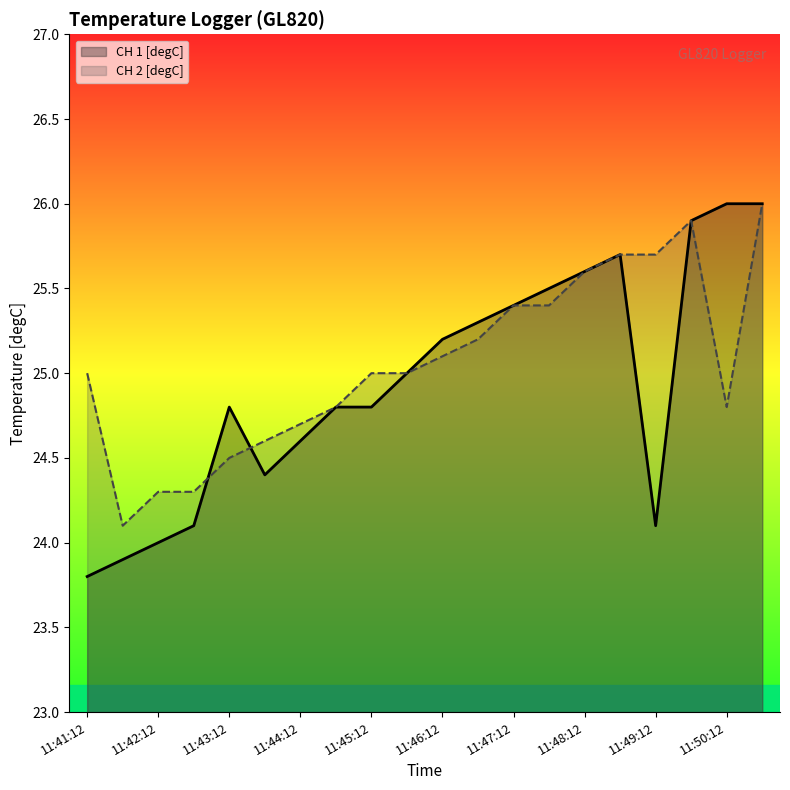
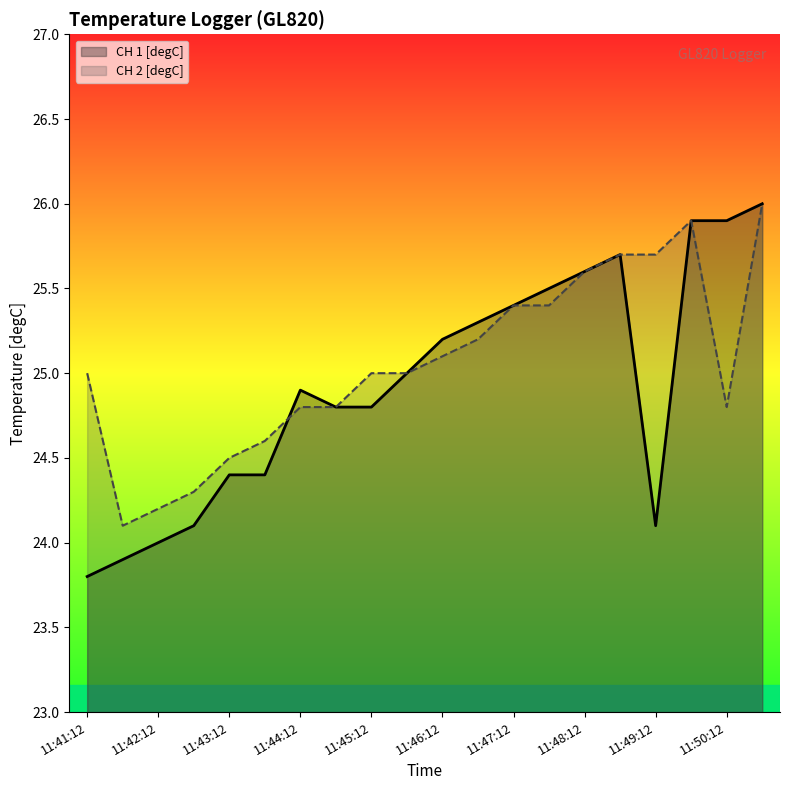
  {
    "CH 1 [degC]": {
      "11:41:12": 23.8,
      "11:42:12": 24.0,
-     "11:43:12": 24.8,
-     "11:44:12": 24.6,
+     "11:43:12": 24.4,
+     "11:44:12": 24.9,
      "11:45:12": 24.8,
      "11:46:12": 25.2,
      "11:49:12": 24.1,
-     "11:50:12": 26.0
+     "11:50:12": 25.9
    },
    "CH 2 [degC]": {
      "11:41:12": 25.0,
-     "11:42:12": 24.3,
+     "11:42:12": 24.2,
      "11:43:12": 24.5,
-     "11:44:12": 24.7,
+     "11:44:12": 24.8,
      "11:45:12": 25.0,
      "11:46:12": 25.1,
      "11:49:12": 25.7,
      "11:50:12": 24.8
    }
  }
